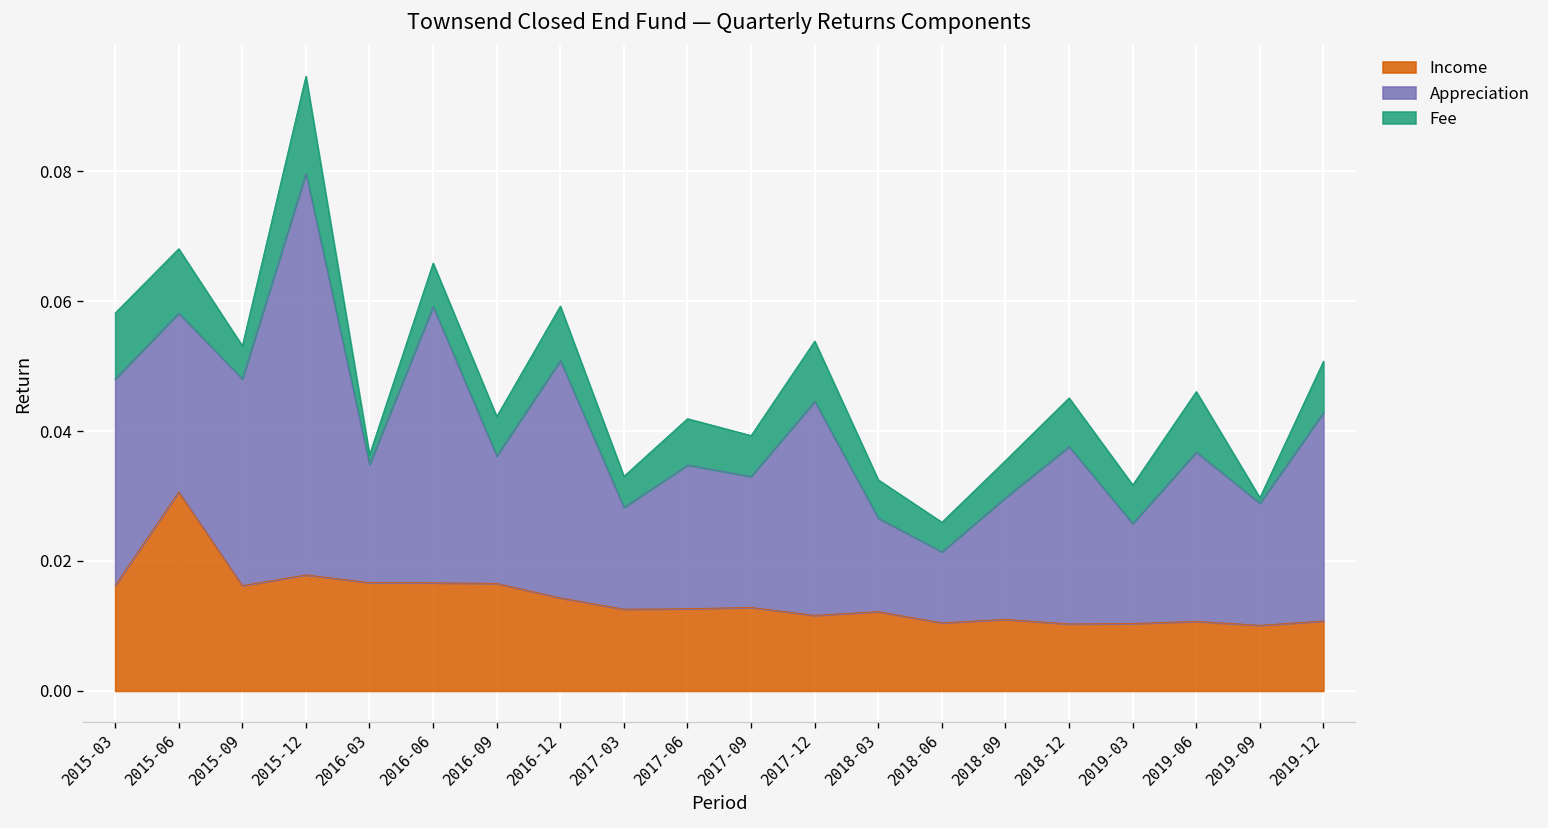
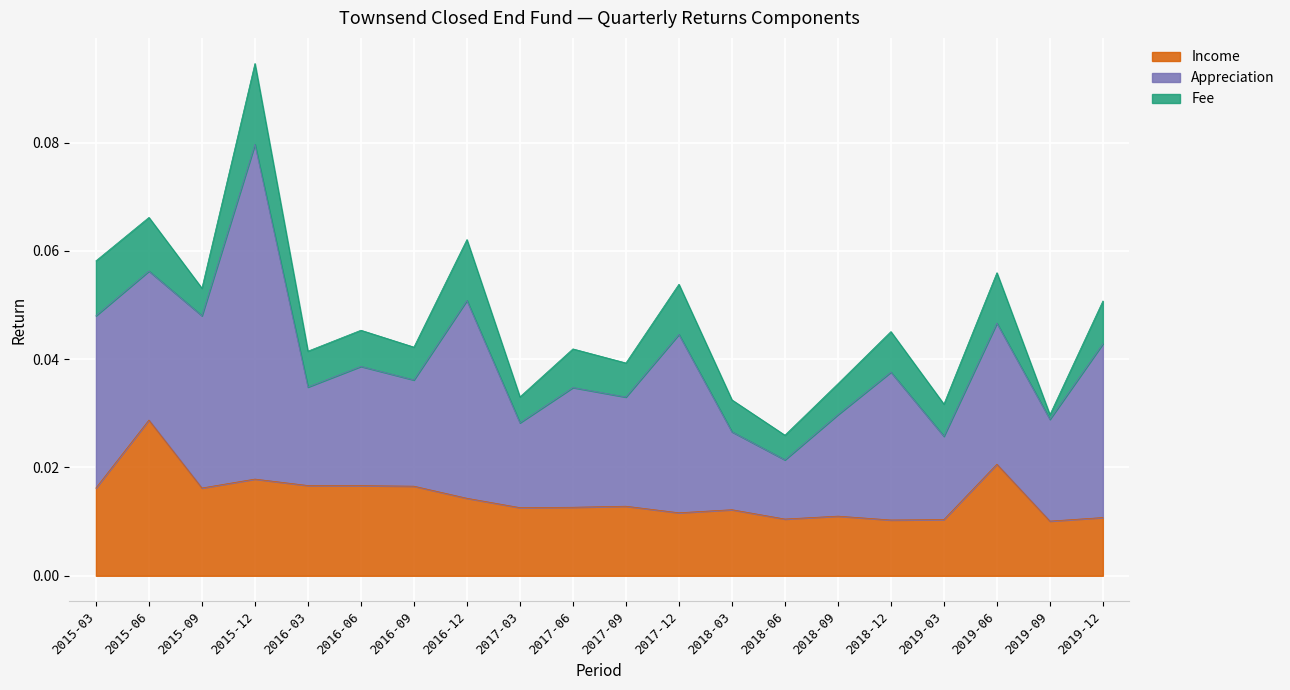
  {
    "Income": {
      "2015-03": 0.016,
-     "2015-06": 0.031,
+     "2015-06": 0.029,
      "2015-09": 0.016,
      "2015-12": 0.018,
      "2016-03": 0.017,
      "2016-06": 0.017,
      "2016-09": 0.017,
      "2016-12": 0.014,
      "2017-03": 0.013,
      "2017-06": 0.013,
      "2017-09": 0.013,
      "2017-12": 0.012,
      "2018-03": 0.012,
      "2018-06": 0.010,
      "2018-09": 0.011,
      "2018-12": 0.010,
      "2019-03": 0.010,
-     "2019-06": 0.011,
+     "2019-06": 0.021,
      "2019-09": 0.010,
      "2019-12": 0.011
    },
    "Appreciation": {
      "2015-03": 0.032,
      "2015-06": 0.028,
      "2015-09": 0.032,
      "2015-12": 0.062,
      "2016-03": 0.018,
-     "2016-06": 0.043,
+     "2016-06": 0.022,
      "2016-09": 0.020,
      "2016-12": 0.037,
      "2017-03": 0.016,
      "2017-06": 0.022,
      "2017-09": 0.020,
      "2017-12": 0.033,
      "2018-03": 0.014,
      "2018-06": 0.011,
      "2018-09": 0.019,
      "2018-12": 0.027,
      "2019-03": 0.015,
      "2019-06": 0.026,
      "2019-09": 0.019,
      "2019-12": 0.032
    },
    "Fee": {
      "2015-03": 0.010,
      "2015-06": 0.010,
      "2015-09": 0.005,
      "2015-12": 0.015,
-     "2016-03": 0.001,
+     "2016-03": 0.007,
      "2016-06": 0.007,
      "2016-09": 0.006,
-     "2016-12": 0.008,
+     "2016-12": 0.011,
      "2017-03": 0.005,
      "2017-06": 0.007,
      "2017-09": 0.006,
      "2017-12": 0.009,
      "2018-03": 0.006,
      "2018-06": 0.005,
      "2018-09": 0.006,
      "2018-12": 0.007,
      "2019-03": 0.006,
      "2019-06": 0.009,
      "2019-09": 0.001,
      "2019-12": 0.008
    }
  }
